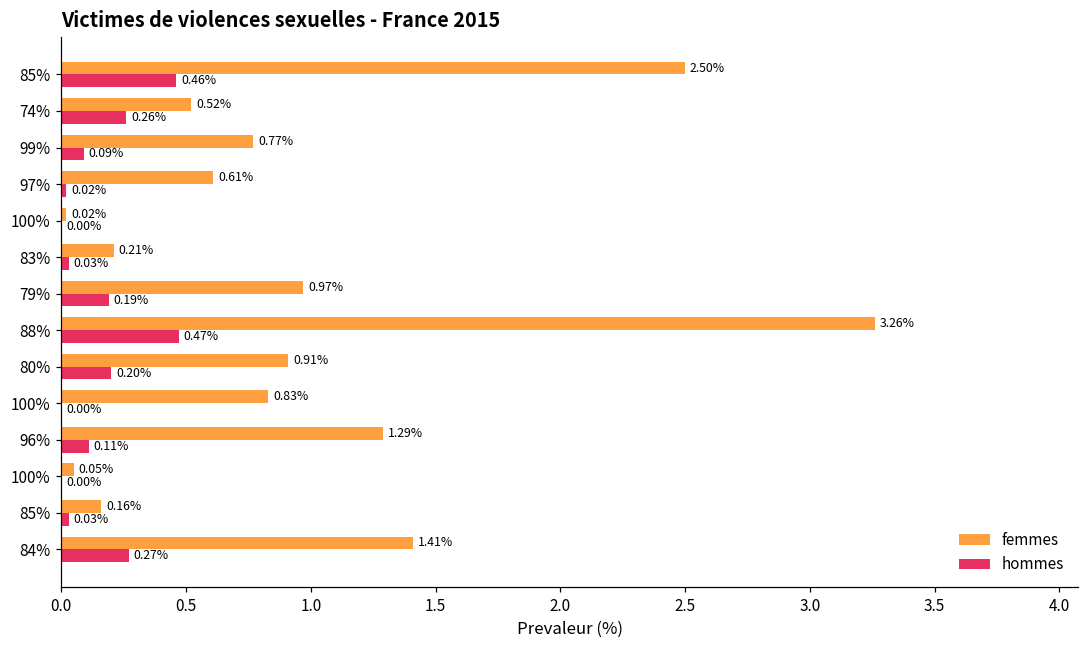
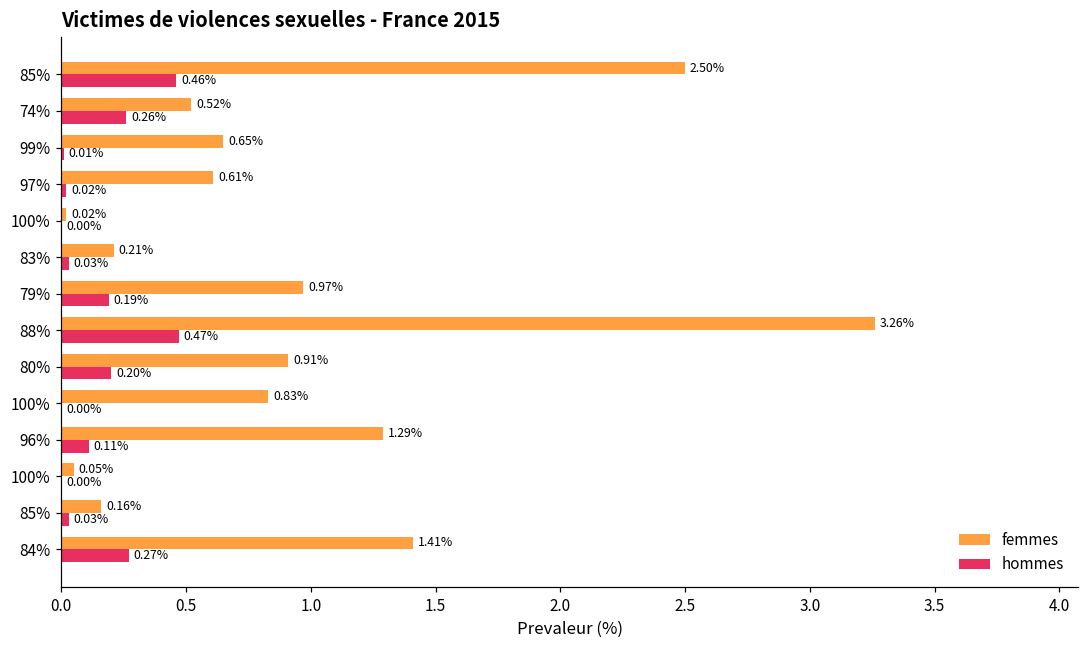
  {
    "femmes": {
      "74%": "0.52%",
-     "99%": "0.77%",
+     "99%": "0.65%",
      "97%": "0.61%",
      "83%": "0.21%",
      "79%": "0.97%",
      "88%": "3.26%",
      "80%": "0.91%",
      "96%": "1.29%",
      "84%": "1.41%"
    },
    "hommes": {
      "74%": "0.26%",
-     "99%": "0.09%",
+     "99%": "0.01%",
      "97%": "0.02%",
      "83%": "0.03%",
      "79%": "0.19%",
      "88%": "0.47%",
      "80%": "0.20%",
      "96%": "0.11%",
      "84%": "0.27%"
    }
  }
